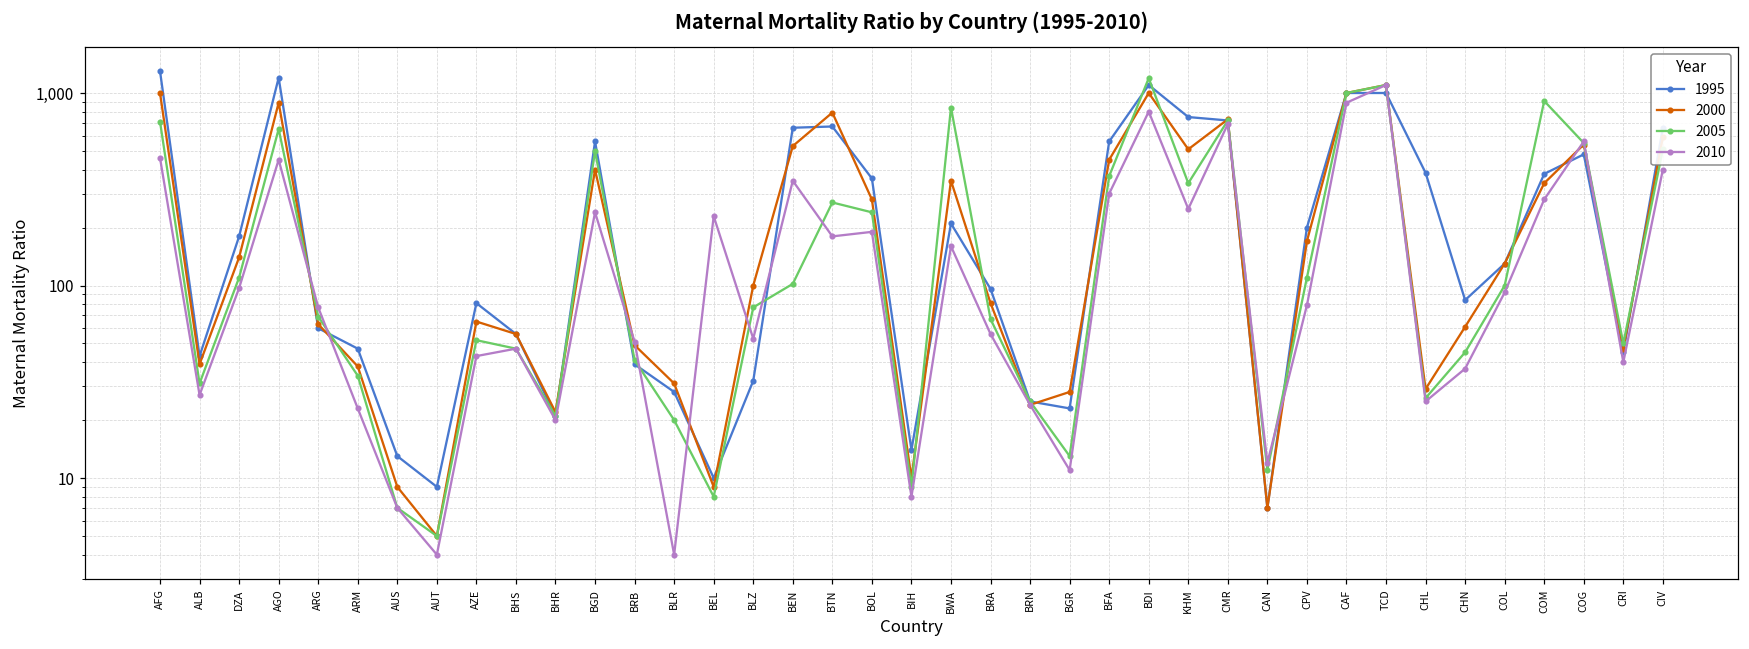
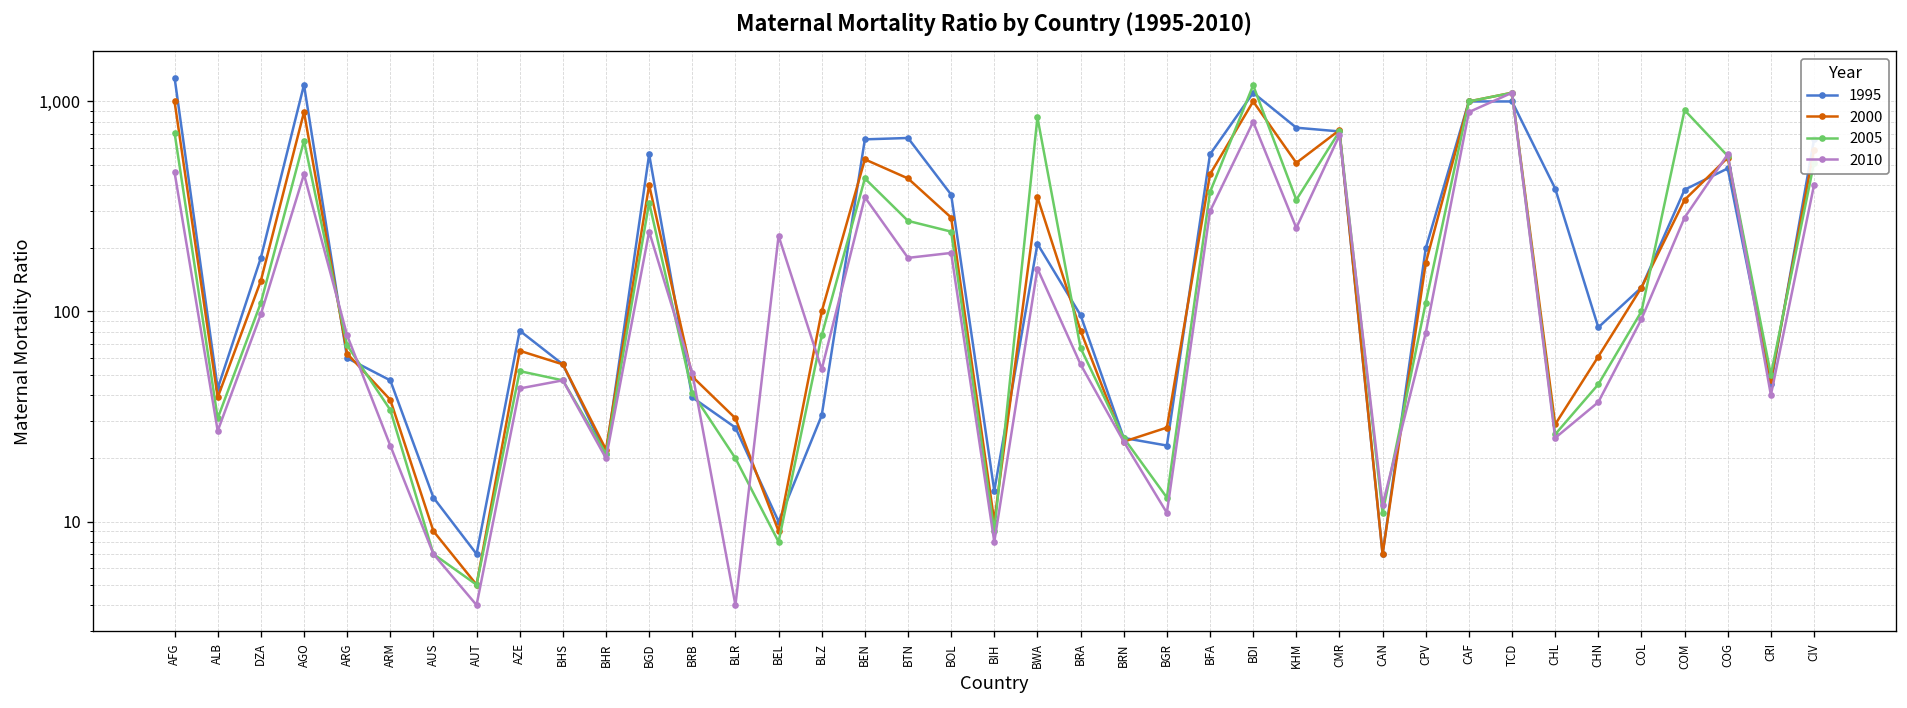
  {
    "1995": {
      "AFG": "1,300",
      "ALB": "43",
      "DZA": "180",
      "AGO": "1,200",
      "ARG": "60",
      "ARM": "47",
      "AUS": "13",
-     "AUT": "9",
+     "AUT": "7",
      "AZE": "80",
      "BGD": "560",
      "BRB": "39",
      "BLR": "28",
      "BEL": "10",
      "BLZ": "32",
      "BEN": "660",
      "BTN": "670",
      "BOL": "360",
      "BIH": "14",
      "BWA": "210",
      "BRA": "100",
      "BGR": "23",
      "BFA": "560",
      "BDI": "1,100",
      "KHM": "750",
      "CPV": "200",
      "TCD": "1,000",
      "CHL": "390",
      "CHN": "80",
      "COM": "380",
      "COG": "480",
      "CRI": "45"
    },
    "2000": {
      "AFG": "1,000",
      "ALB": "39",
      "DZA": "140",
      "AGO": "900",
      "ARG": "63",
      "ARM": "38",
      "AUS": "9",
      "AZE": "65",
      "BHR": "22",
      "BGD": "400",
      "BRB": "49",
      "BLR": "31",
      "BEL": "9",
      "BLZ": "100",
      "BEN": "530",
-     "BTN": "800",
+     "BTN": "430",
      "BOL": "280",
      "BIH": "10",
      "BWA": "350",
      "BRA": "80",
      "BGR": "28",
      "BFA": "450",
      "BDI": "1,000",
      "KHM": "510",
      "CPV": "170",
      "CHL": "29",
      "CHN": "61",
      "COM": "340",
      "CRI": "47"
    },
    "2005": {
      "AFG": "710",
      "ALB": "31",
      "DZA": "110",
      "AGO": "650",
      "ARG": "69",
      "ARM": "34",
      "AZE": "52",
-     "BGD": "500",
+     "BGD": "330",
      "BRB": "41",
      "BLR": "20",
      "BEL": "8",
      "BLZ": "80",
-     "BEN": "100",
+     "BEN": "430",
      "BTN": "270",
      "BOL": "240",
      "BIH": "9",
      "BWA": "800",
      "BRA": "67",
      "BGR": "13",
      "BFA": "370",
      "BDI": "1,200",
      "KHM": "340",
      "CAN": "11",
      "CPV": "110",
      "CHL": "26",
      "CHN": "45",
      "COL": "100",
      "COM": "900",
      "CRI": "50"
    },
    "2010": {
      "AFG": "460",
      "ALB": "27",
      "DZA": "100",
      "AGO": "450",
      "ARG": "80",
      "ARM": "23",
      "AUT": "4",
      "AZE": "43",
      "BHR": "20",
      "BGD": "240",
      "BRB": "51",
      "BLR": "4",
      "BEL": "230",
      "BLZ": "53",
      "BEN": "350",
      "BTN": "180",
      "BOL": "190",
      "BIH": "8",
      "BWA": "160",
      "BRA": "56",
      "BGR": "11",
      "BFA": "300",
      "BDI": "800",
      "KHM": "250",
      "CMR": "690",
      "CAN": "12",
      "CPV": "80",
      "CAF": "900",
      "CHL": "25",
      "CHN": "37",
      "COL": "90",
      "COM": "280",
      "CRI": "40",
      "CIV": "400"
    }
  }
